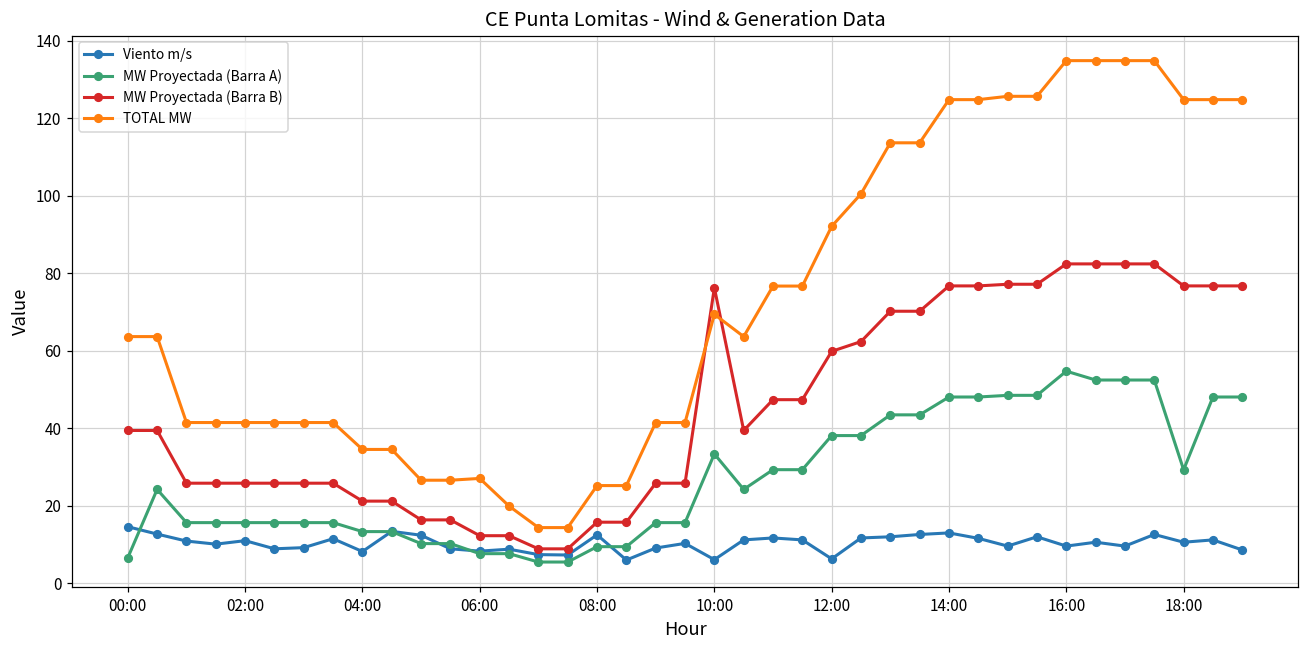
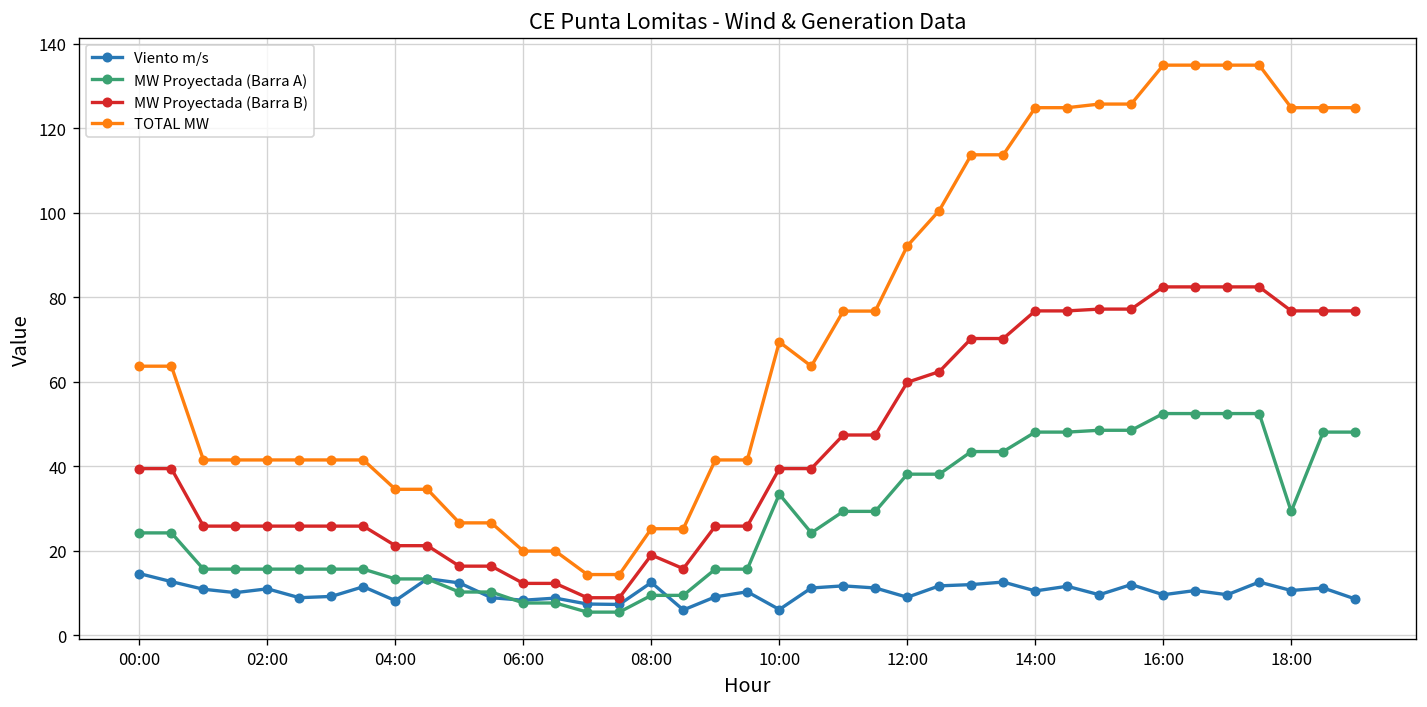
  {
    "Viento m/s": {
      "00:00": 15,
      "02:00": 11,
      "04:00": 8,
      "08:00": 13,
      "10:00": 6,
-     "12:00": 6,
-     "14:00": 13,
+     "12:00": 9,
+     "14:00": 11,
      "16:00": 10,
      "18:00": 11
    },
    "MW Proyectada (Barra A)": {
-     "00:00": 7,
+     "00:00": 24,
      "02:00": 16,
      "04:00": 13,
      "08:00": 9,
      "10:00": 33,
      "12:00": 38,
      "14:00": 48,
-     "16:00": 55,
+     "16:00": 52,
      "18:00": 29
    },
    "MW Proyectada (Barra B)": {
      "00:00": 39,
      "02:00": 26,
      "04:00": 21,
      "06:00": 12,
-     "08:00": 16,
-     "10:00": 76,
+     "08:00": 19,
+     "10:00": 39,
      "12:00": 60,
      "14:00": 77,
      "16:00": 82,
      "18:00": 77
    },
    "TOTAL MW": {
      "00:00": 64,
      "02:00": 41,
      "04:00": 35,
-     "06:00": 27,
+     "06:00": 20,
      "08:00": 25,
      "10:00": 69,
      "12:00": 92,
      "14:00": 125,
      "16:00": 135,
      "18:00": 125
    }
  }
